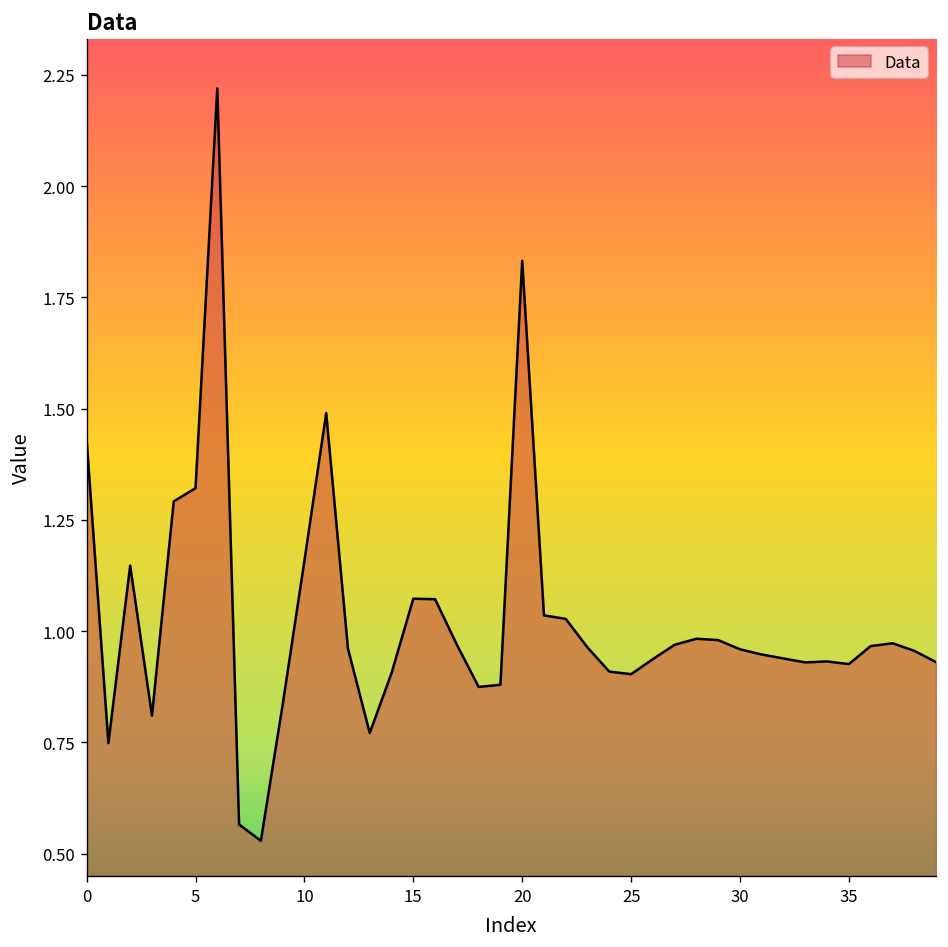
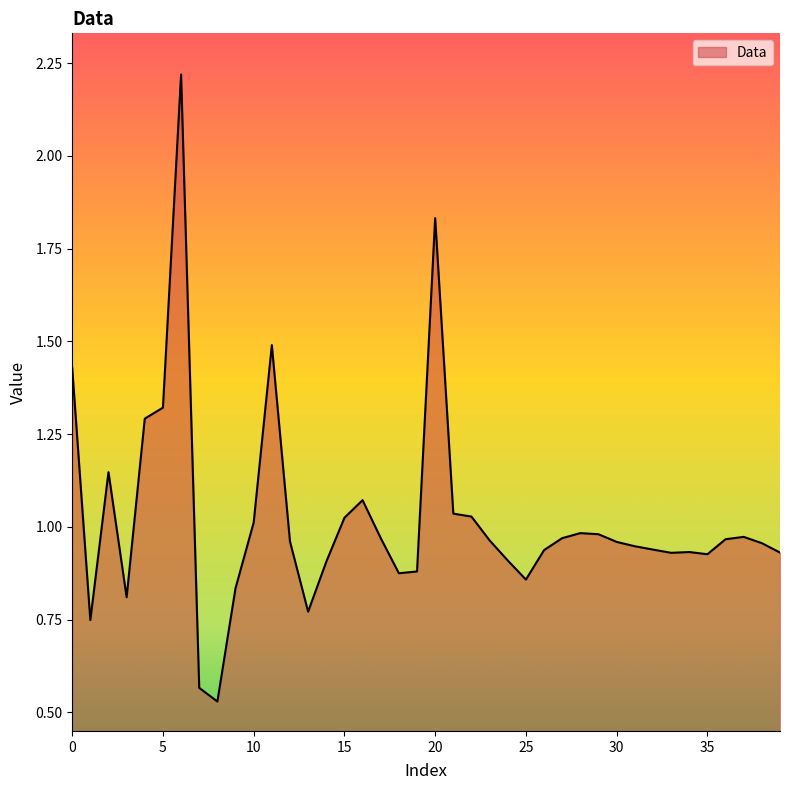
  {
    "0": 1.43,
    "5": 1.32,
-   "10": 1.16,
-   "15": 1.07,
+   "10": 1.01,
+   "15": 1.02,
    "20": 1.83,
-   "25": 0.90,
+   "25": 0.86,
    "30": 0.96,
    "35": 0.93
  }
